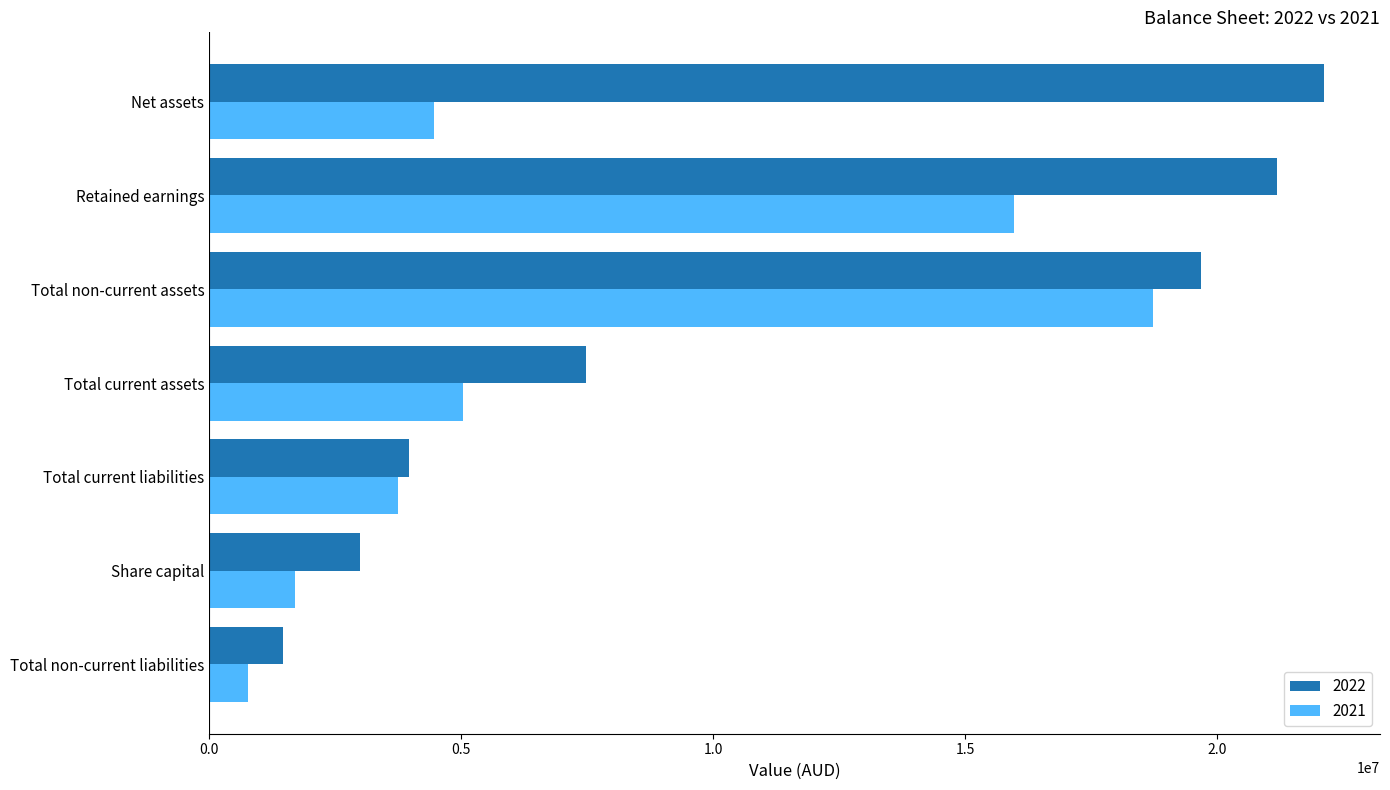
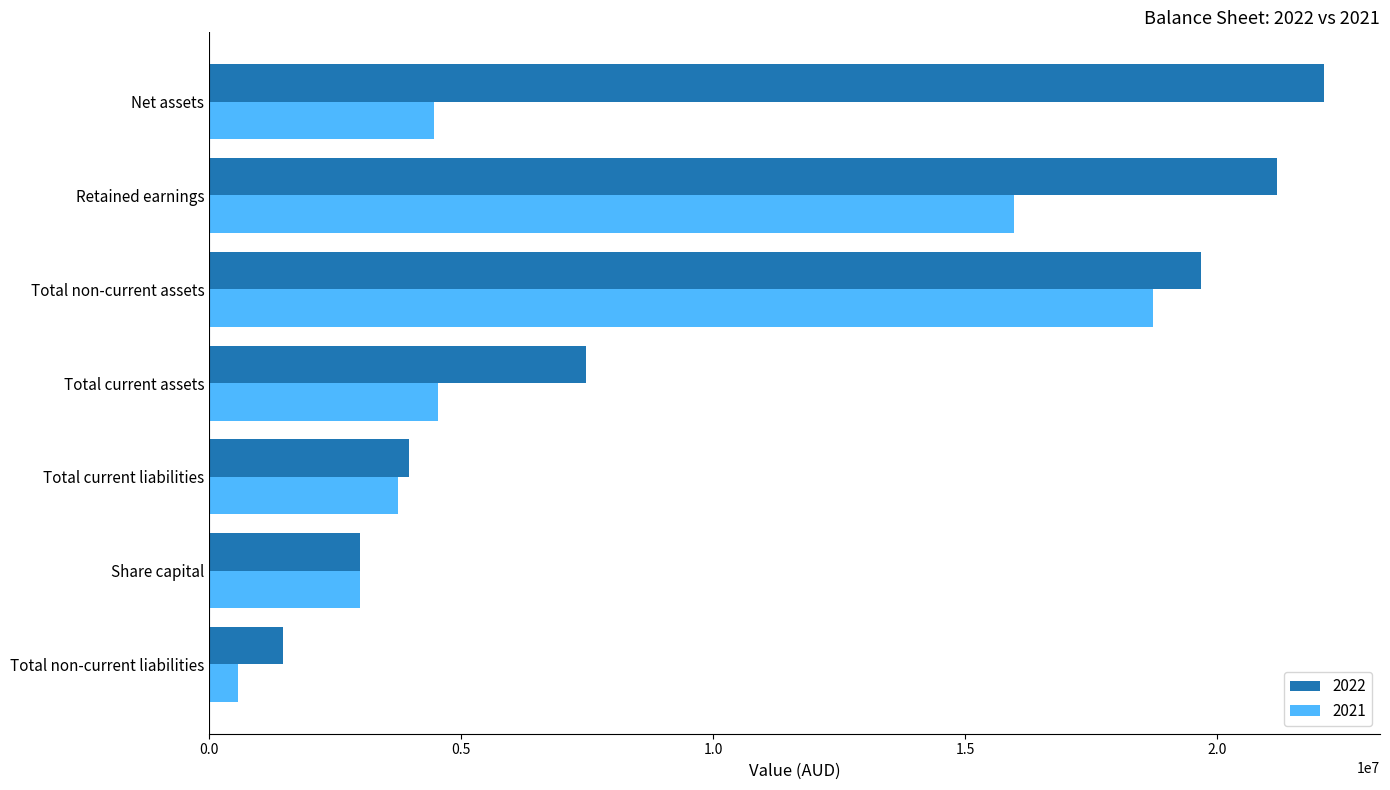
  {
    "2022": {
      "Net assets": 22100000,
      "Retained earnings": 21200000,
      "Total non-current assets": 19700000,
      "Total current assets": 7500000,
      "Total current liabilities": 4000000,
      "Share capital": 3000000,
      "Total non-current liabilities": 1500000
    },
    "2021": {
      "Net assets": 4500000,
      "Retained earnings": 16000000,
      "Total non-current assets": 18700000,
-     "Total current assets": 5000000,
+     "Total current assets": 4500000,
      "Total current liabilities": 3700000,
-     "Share capital": 1700000,
-     "Total non-current liabilities": 800000
+     "Share capital": 3000000,
+     "Total non-current liabilities": 600000
    }
  }
